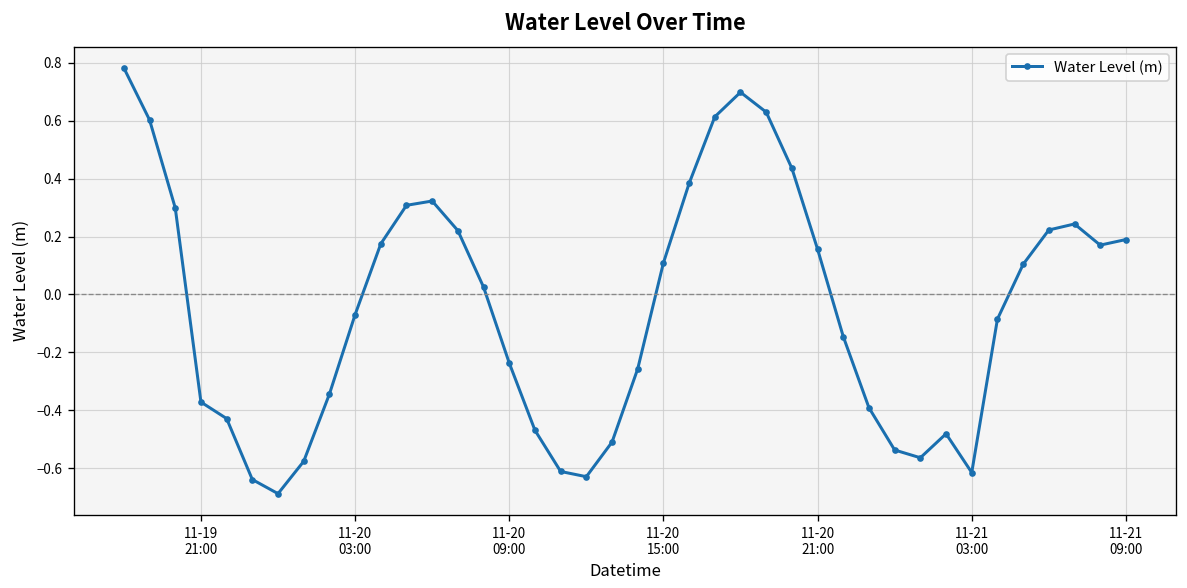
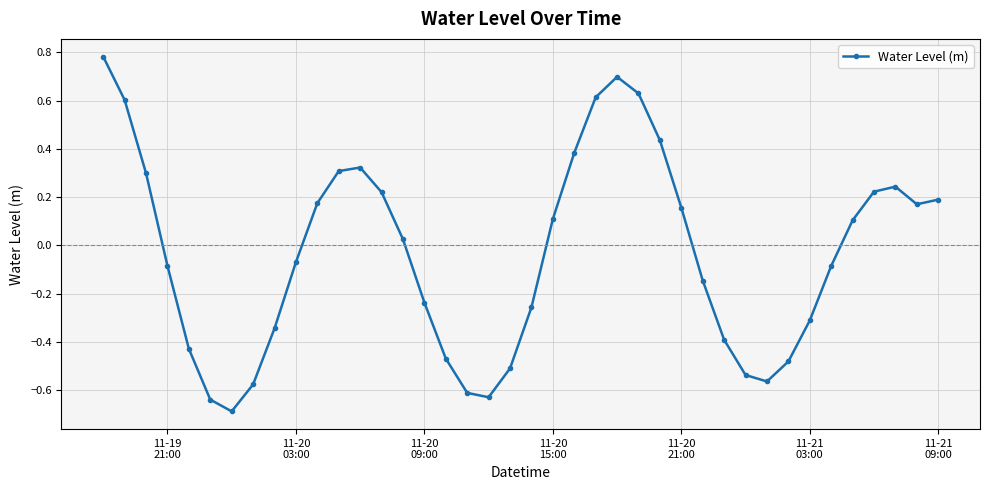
  {
-   "11-19 21:00": -0.37,
+   "11-19 21:00": -0.08,
    "11-20 03:00": -0.07,
    "11-20 09:00": -0.24,
    "11-20 15:00": 0.11,
    "11-20 21:00": 0.16,
-   "11-21 03:00": -0.62,
+   "11-21 03:00": -0.31,
    "11-21 09:00": 0.19
  }
